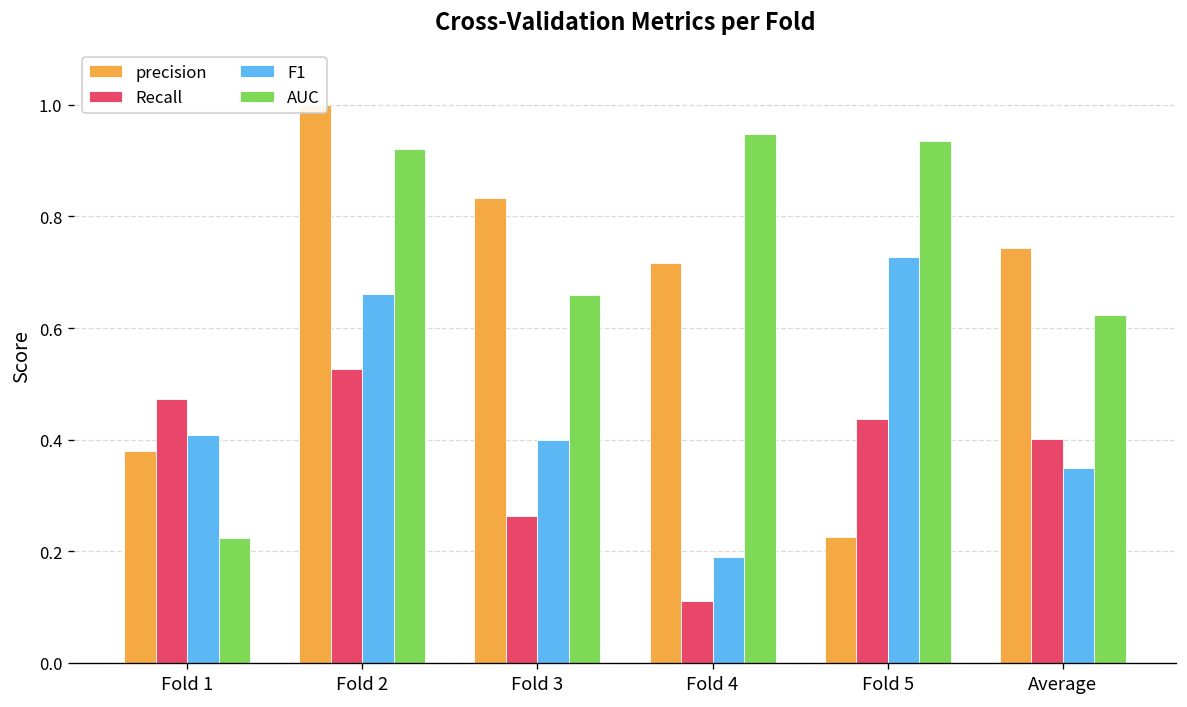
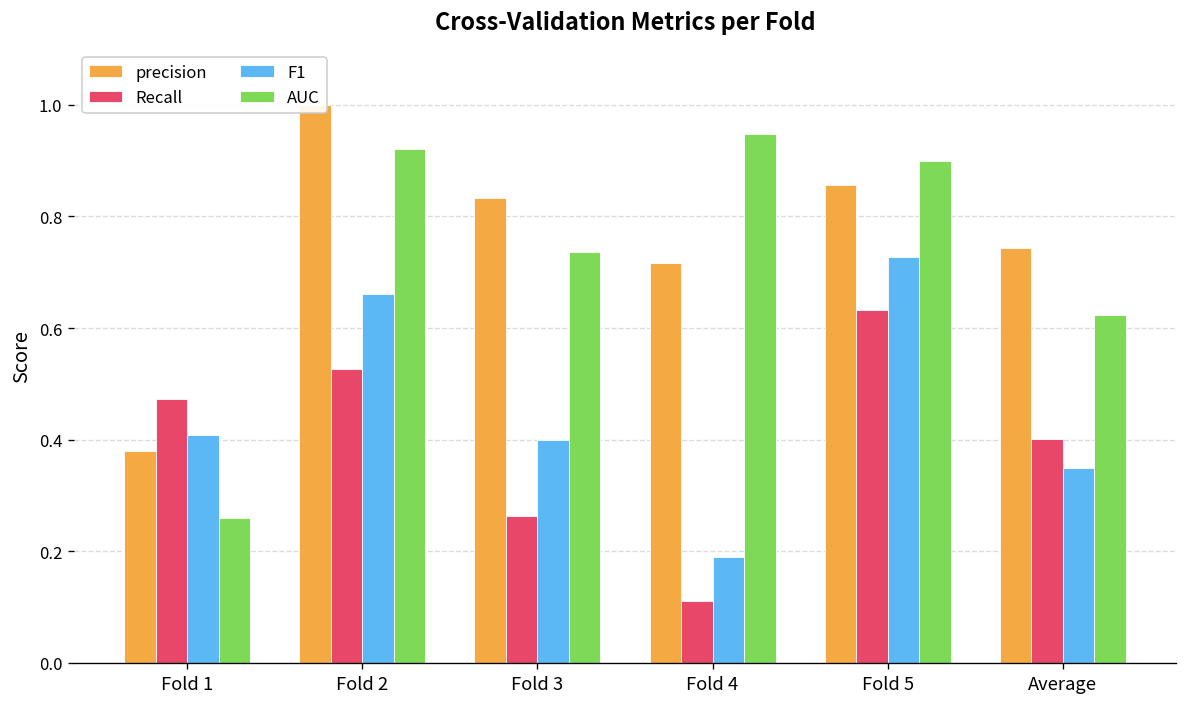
  {
    "precision": {
      "Fold 1": 0.38,
      "Fold 3": 0.83,
      "Fold 4": 0.72,
-     "Fold 5": 0.23,
+     "Fold 5": 0.86,
      "Average": 0.74
    },
    "Recall": {
      "Fold 1": 0.47,
      "Fold 2": 0.53,
      "Fold 3": 0.26,
      "Fold 4": 0.11,
-     "Fold 5": 0.44,
+     "Fold 5": 0.63,
      "Average": 0.40
    },
    "F1": {
      "Fold 1": 0.41,
      "Fold 2": 0.66,
      "Fold 3": 0.40,
      "Fold 4": 0.19,
      "Fold 5": 0.73,
      "Average": 0.35
    },
    "AUC": {
-     "Fold 1": 0.22,
+     "Fold 1": 0.26,
      "Fold 2": 0.92,
-     "Fold 3": 0.66,
+     "Fold 3": 0.74,
      "Fold 4": 0.95,
-     "Fold 5": 0.94,
+     "Fold 5": 0.90,
      "Average": 0.62
    }
  }
